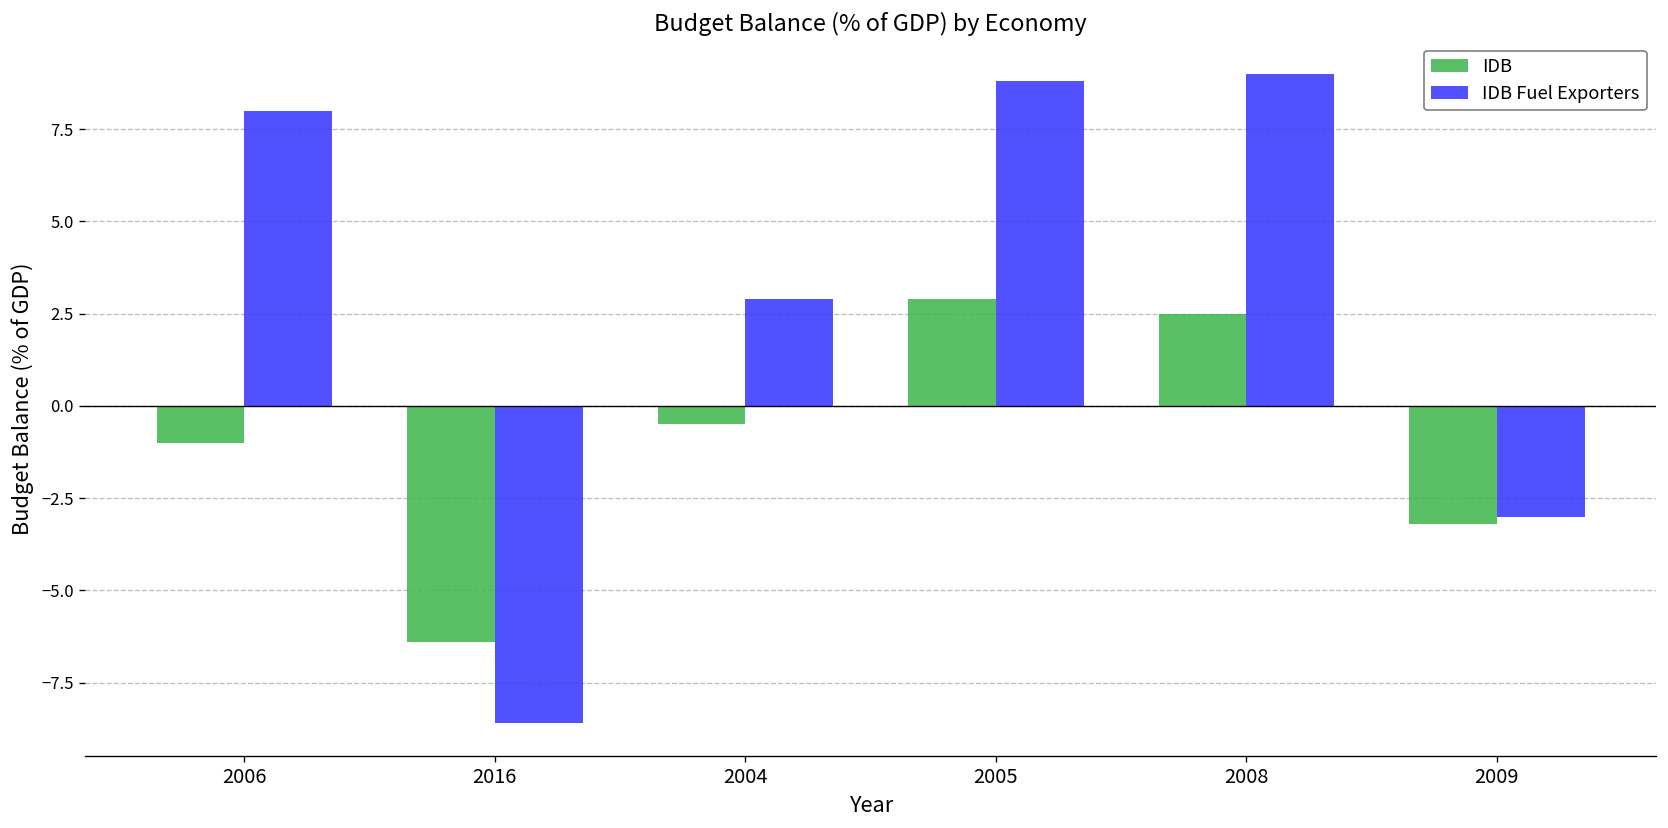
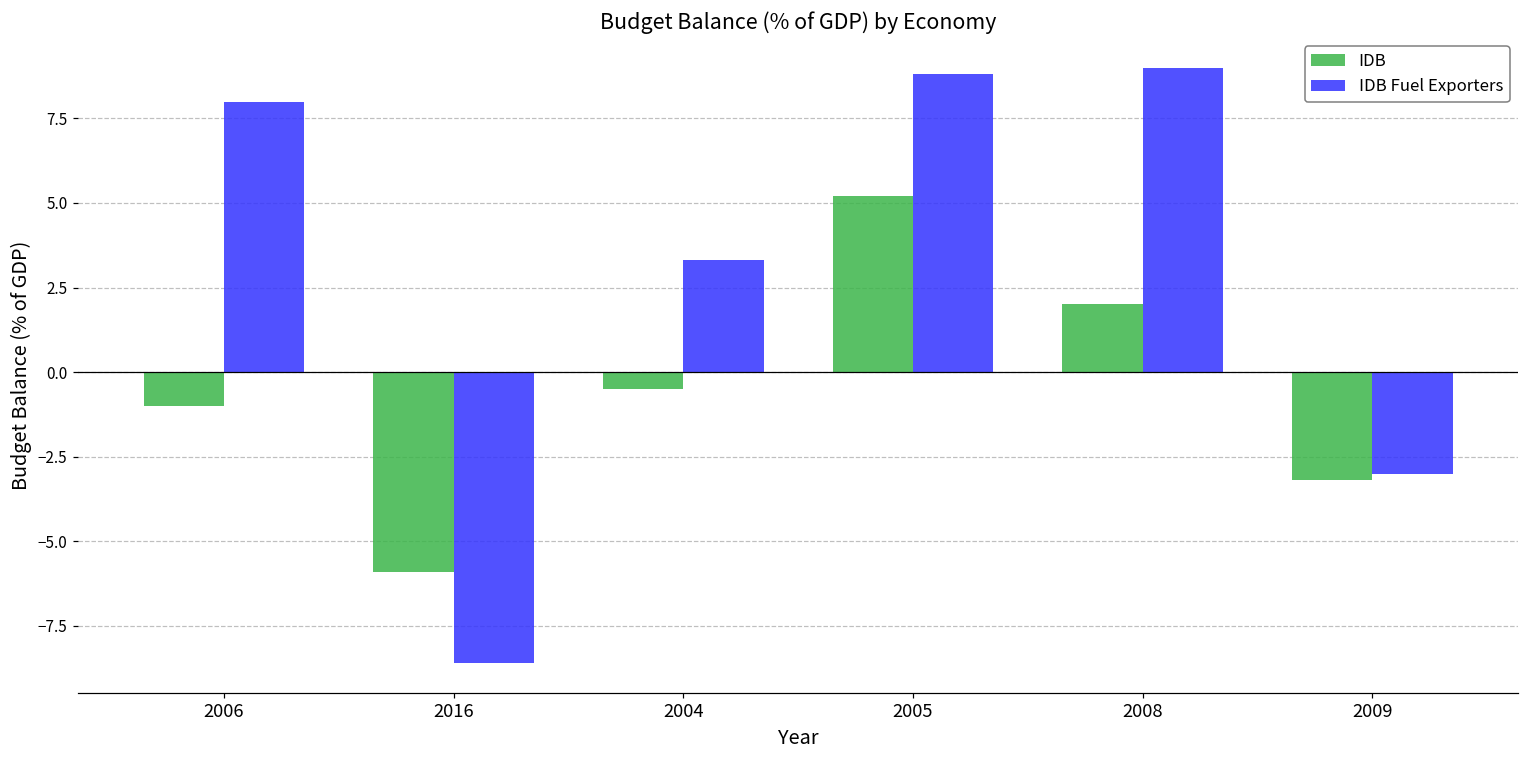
  {
    "IDB": {
      "2006": -1.0,
-     "2016": -6.4,
+     "2016": -5.9,
      "2004": -0.5,
-     "2005": 2.9,
-     "2008": 2.5,
+     "2005": 5.2,
+     "2008": 2.0,
      "2009": -3.2
    },
    "IDB Fuel Exporters": {
      "2006": 8.0,
      "2016": -8.6,
-     "2004": 2.9,
+     "2004": 3.3,
      "2005": 8.8,
      "2008": 9.0,
      "2009": -3.0
    }
  }
